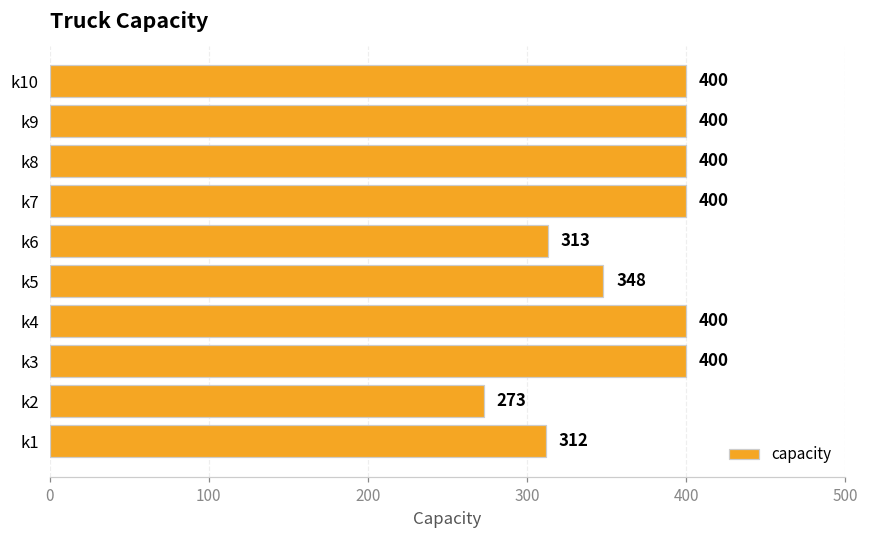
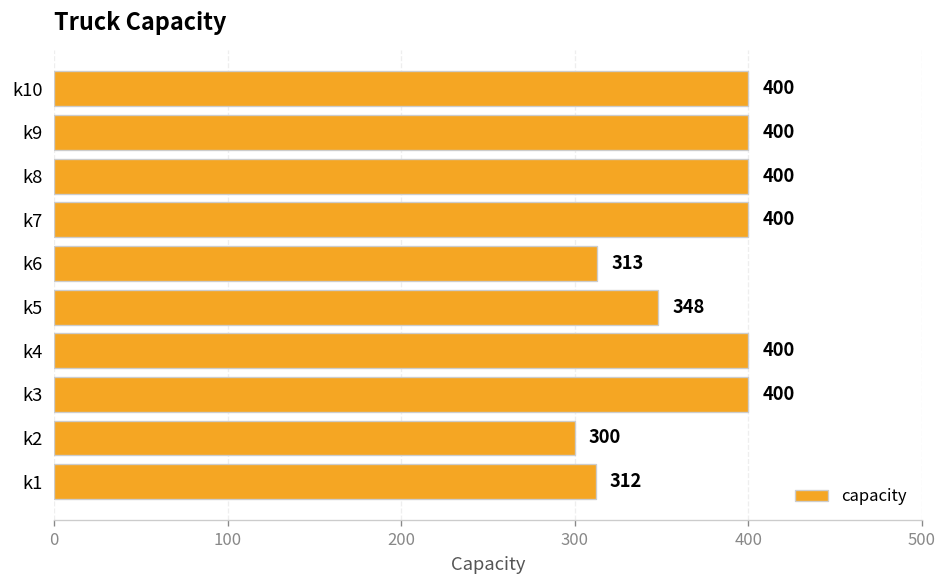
  {
    "k10": 400,
    "k9": 400,
    "k8": 400,
    "k7": 400,
    "k6": 313,
    "k5": 348,
    "k4": 400,
    "k3": 400,
-   "k2": 273,
+   "k2": 300,
    "k1": 312
  }
